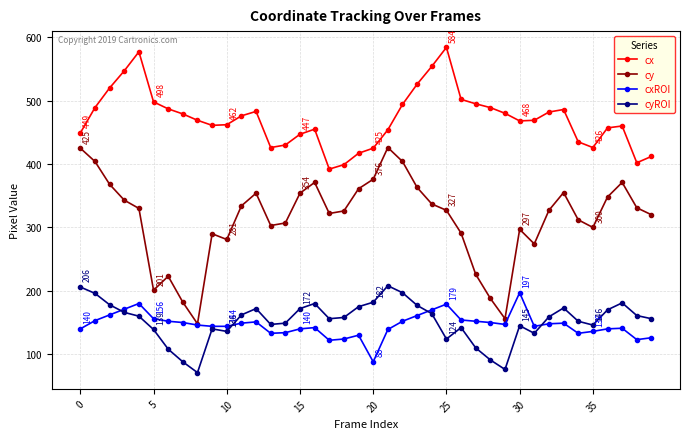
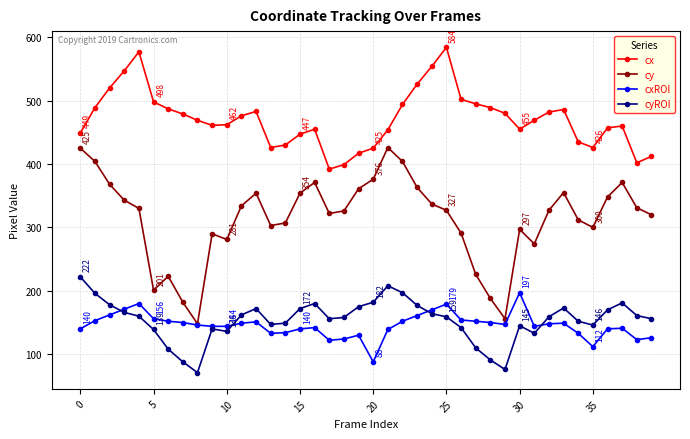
  {
    "cx": {
      "0": 449,
      "5": 498,
      "10": 462,
      "15": 447,
      "20": 425,
      "25": 584,
-     "30": 468,
+     "30": 455,
      "35": 426
    },
    "cy": {
      "0": 425,
      "5": 201,
      "10": 281,
      "15": 354,
      "20": 376,
      "25": 327,
      "30": 297,
      "35": 300
    },
    "cxROI": {
      "0": 140,
      "15": 140,
      "20": 88,
      "25": 179,
      "30": 197,
-     "35": 136
+     "35": 112
    },
    "cyROI": {
-     "0": 206,
+     "0": 222,
      "15": 172,
      "20": 182,
-     "25": 124,
+     "25": 159,
      "30": 145,
      "35": 146
    }
  }
